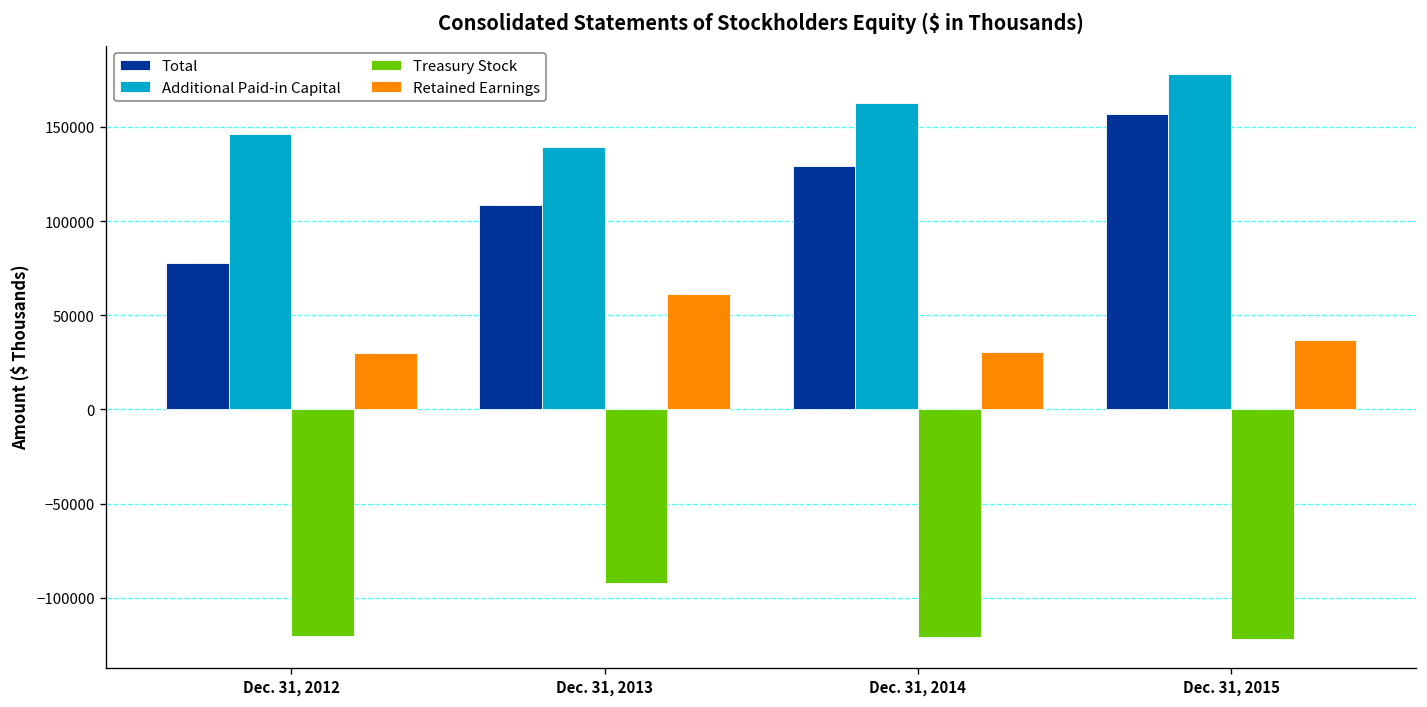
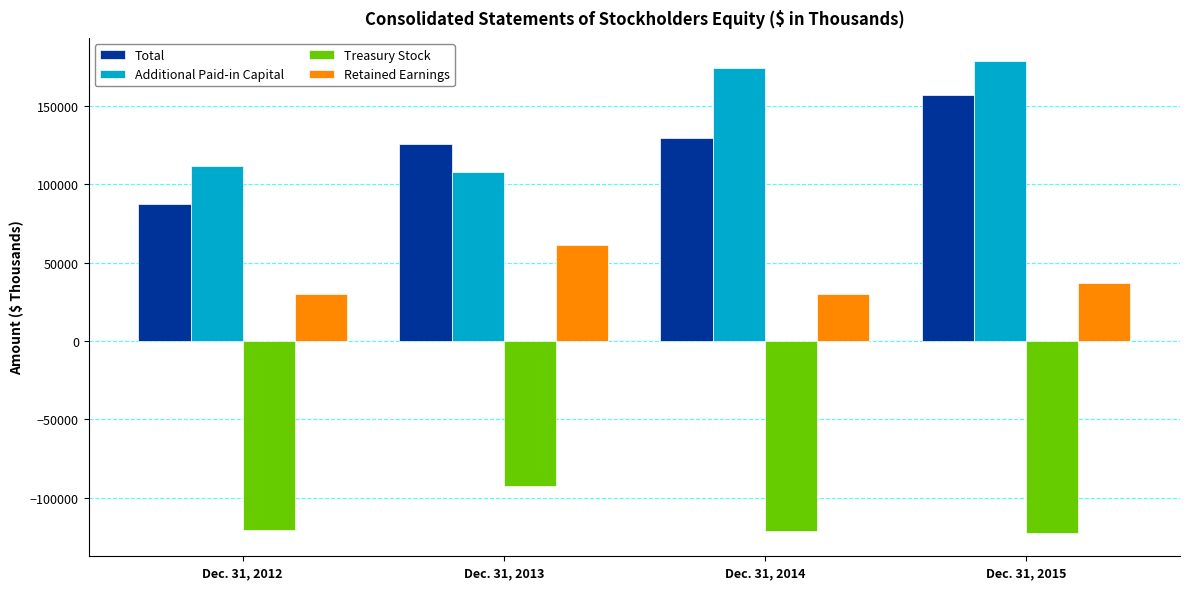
  {
    "Total": {
-     "Dec. 31, 2012": 77000,
-     "Dec. 31, 2013": 108000,
+     "Dec. 31, 2012": 87000,
+     "Dec. 31, 2013": 126000,
      "Dec. 31, 2014": 129000,
      "Dec. 31, 2015": 157000
    },
    "Additional Paid-in Capital": {
-     "Dec. 31, 2012": 146000,
-     "Dec. 31, 2013": 139000,
-     "Dec. 31, 2014": 163000,
+     "Dec. 31, 2012": 112000,
+     "Dec. 31, 2013": 107000,
+     "Dec. 31, 2014": 174000,
      "Dec. 31, 2015": 178000
    },
    "Treasury Stock": {
      "Dec. 31, 2012": -120000,
      "Dec. 31, 2013": -92000,
      "Dec. 31, 2014": -121000,
      "Dec. 31, 2015": -122000
    },
    "Retained Earnings": {
      "Dec. 31, 2012": 30000,
      "Dec. 31, 2013": 61000,
      "Dec. 31, 2014": 30000,
      "Dec. 31, 2015": 37000
    }
  }
